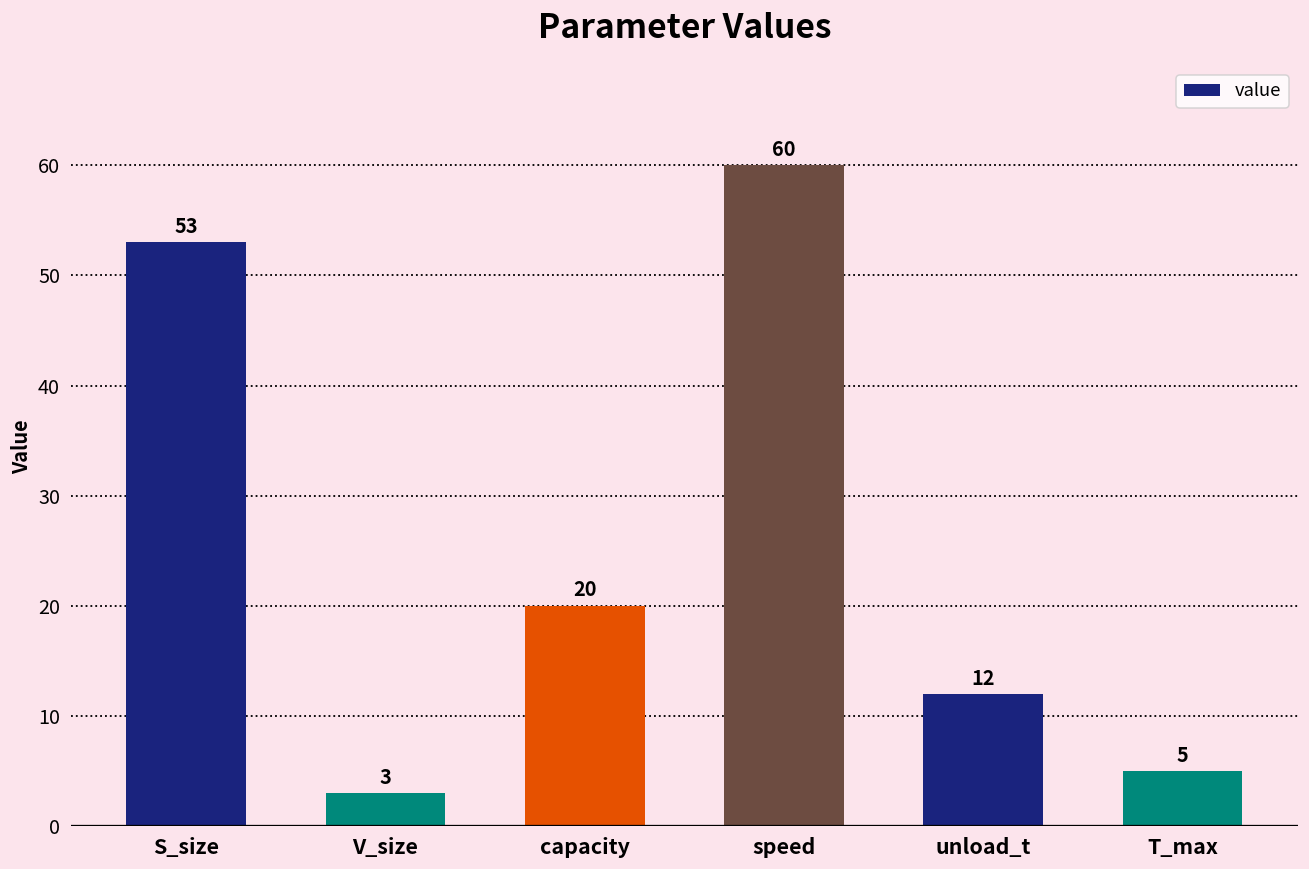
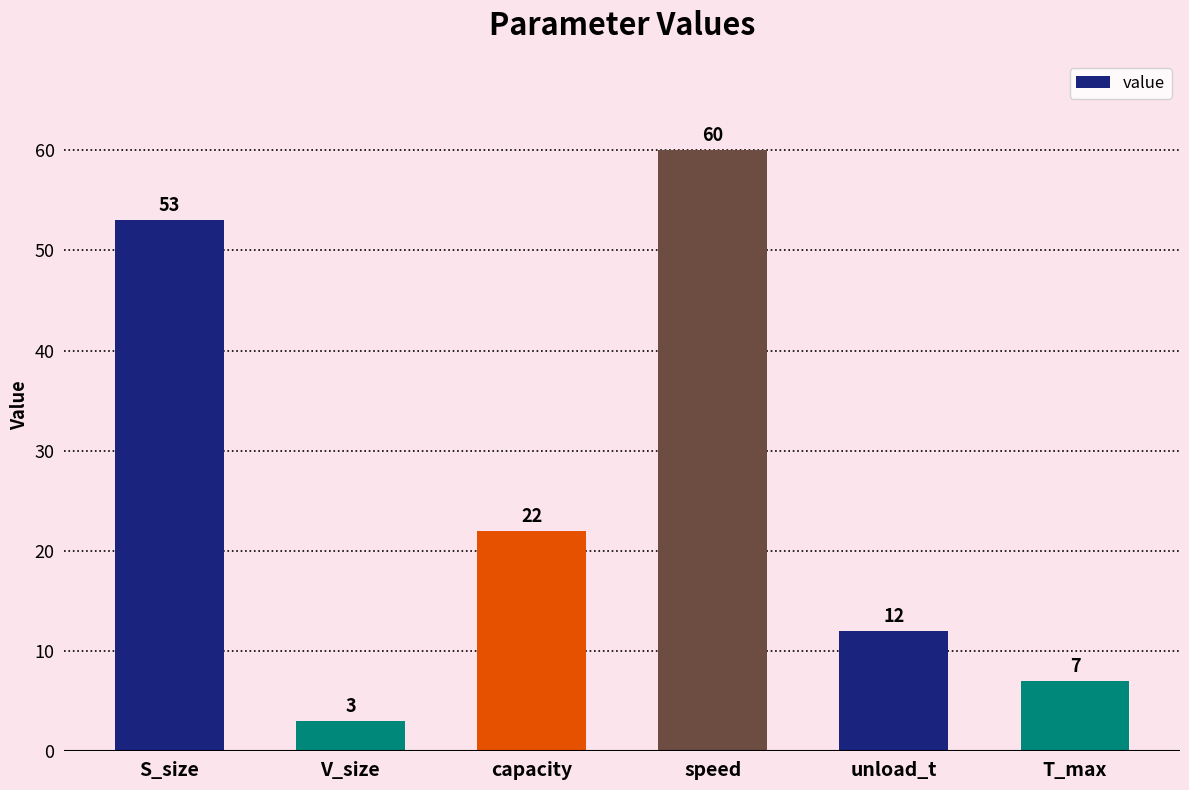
  {
    "S_size": 53,
    "V_size": 3,
-   "capacity": 20,
+   "capacity": 22,
    "speed": 60,
    "unload_t": 12,
-   "T_max": 5
+   "T_max": 7
  }
